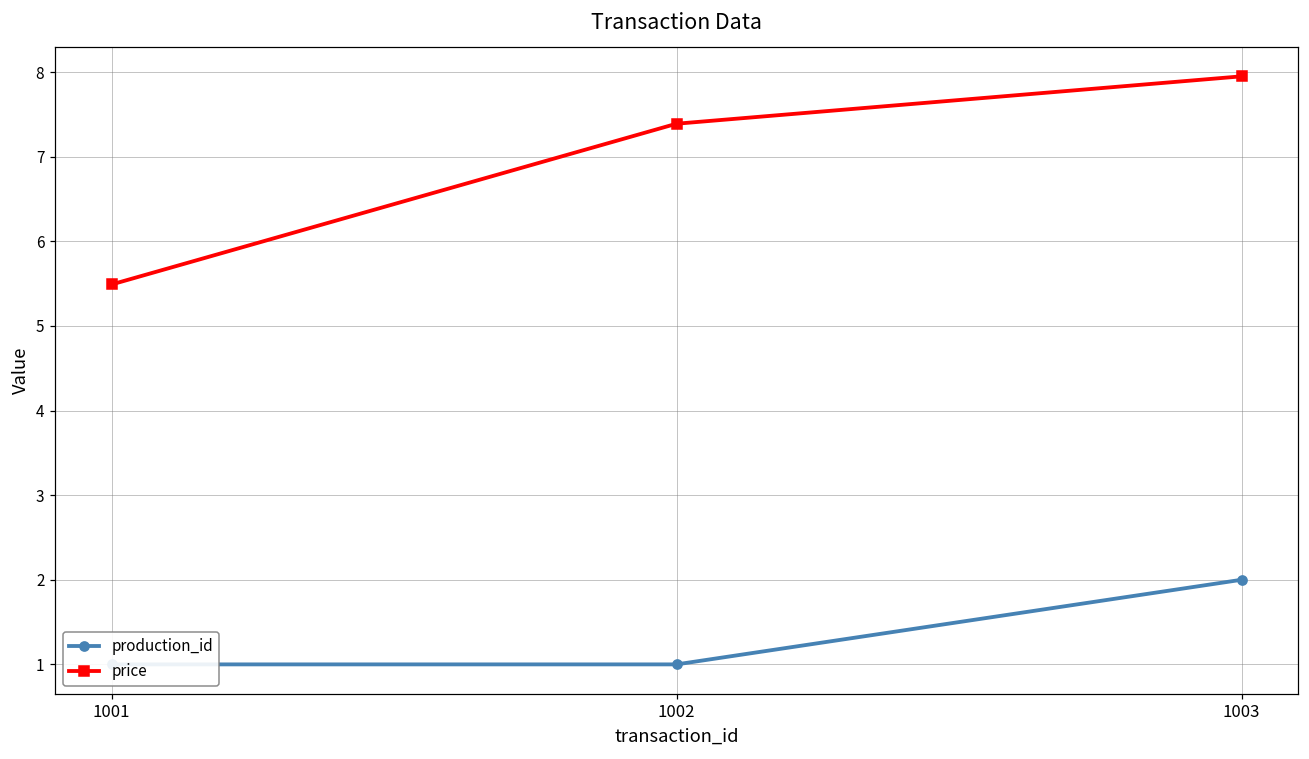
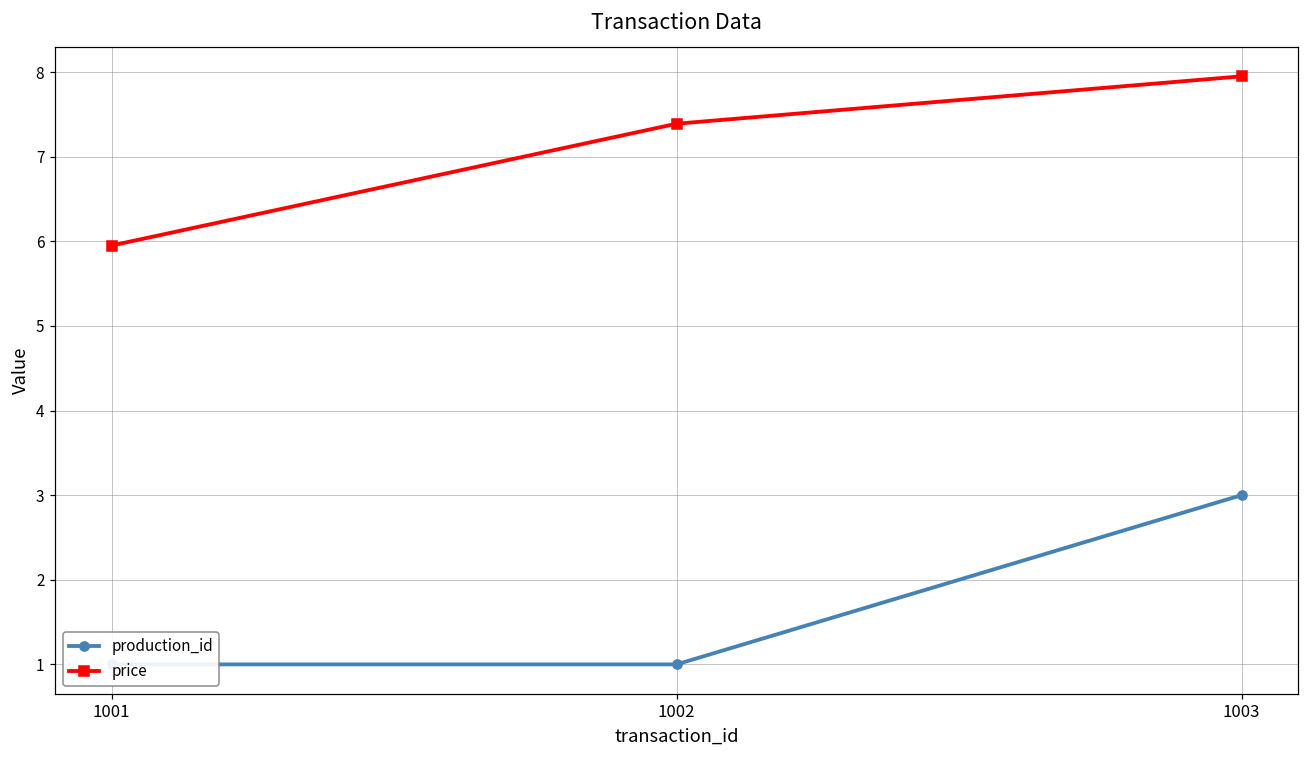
  {
    "production_id": {
      "1002": 1,
-     "1003": 2
+     "1003": 3
    },
    "price": {
-     "1001": 5.5,
+     "1001": 6.0,
      "1002": 7.4,
      "1003": 8.0
    }
  }
